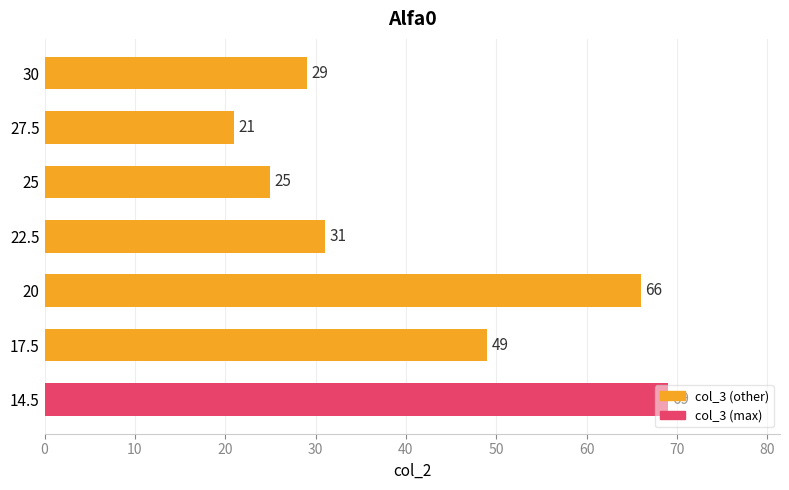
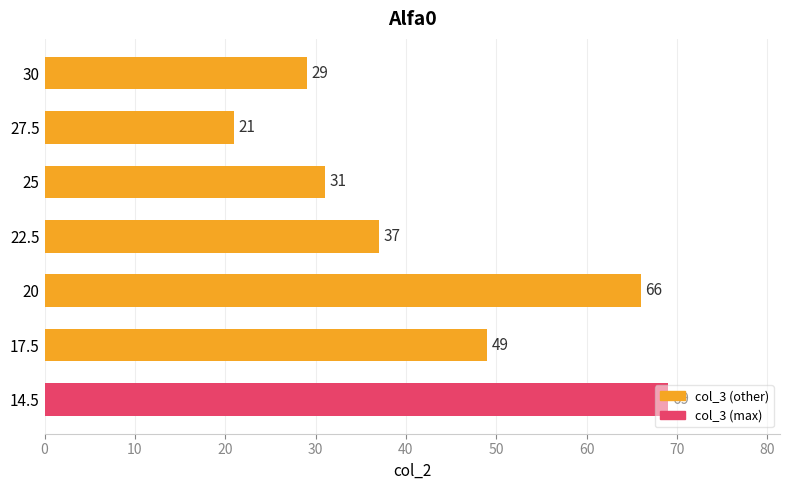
  {
    "30": 29,
    "27.5": 21,
-   "25": 25,
-   "22.5": 31,
+   "25": 31,
+   "22.5": 37,
    "20": 66,
    "17.5": 49
  }
